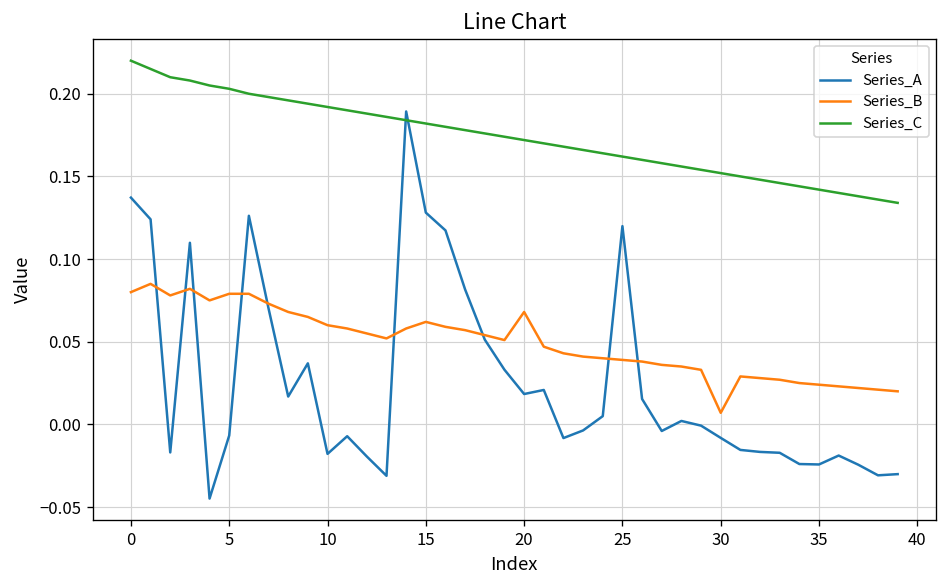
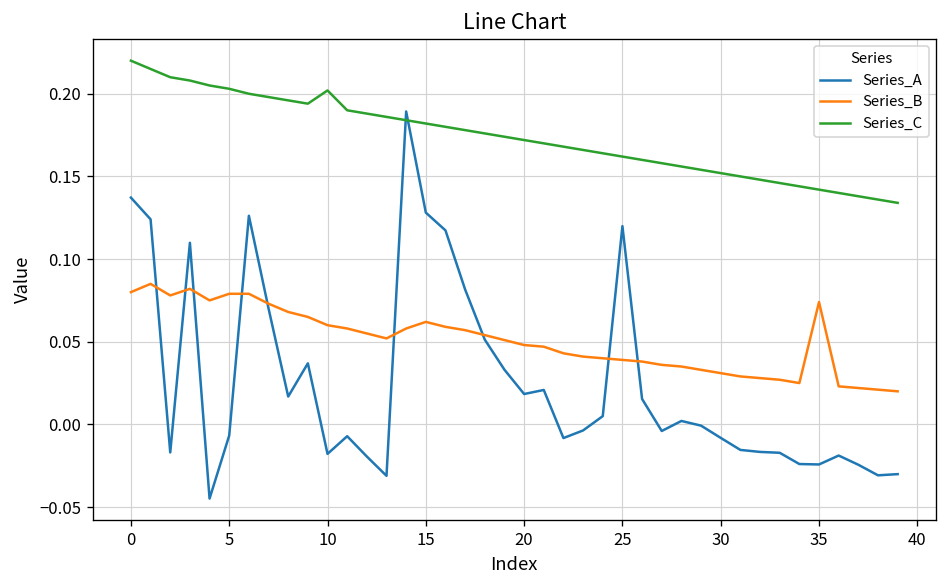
  {
    "Series_A": {
      "0": 0.137,
      "5": -0.007,
      "10": -0.018,
      "15": 0.128,
      "20": 0.018,
      "25": 0.120,
      "30": -0.008,
      "35": -0.024
    },
    "Series_B": {
      "0": 0.080,
      "5": 0.079,
      "10": 0.060,
      "15": 0.062,
-     "20": 0.068,
+     "20": 0.048,
      "25": 0.039,
-     "30": 0.007,
-     "35": 0.024
+     "30": 0.031,
+     "35": 0.074
    },
    "Series_C": {
      "0": 0.220,
      "5": 0.203,
-     "10": 0.192,
+     "10": 0.202,
      "15": 0.182,
      "20": 0.172,
      "25": 0.162,
      "30": 0.152,
      "35": 0.142
    }
  }
